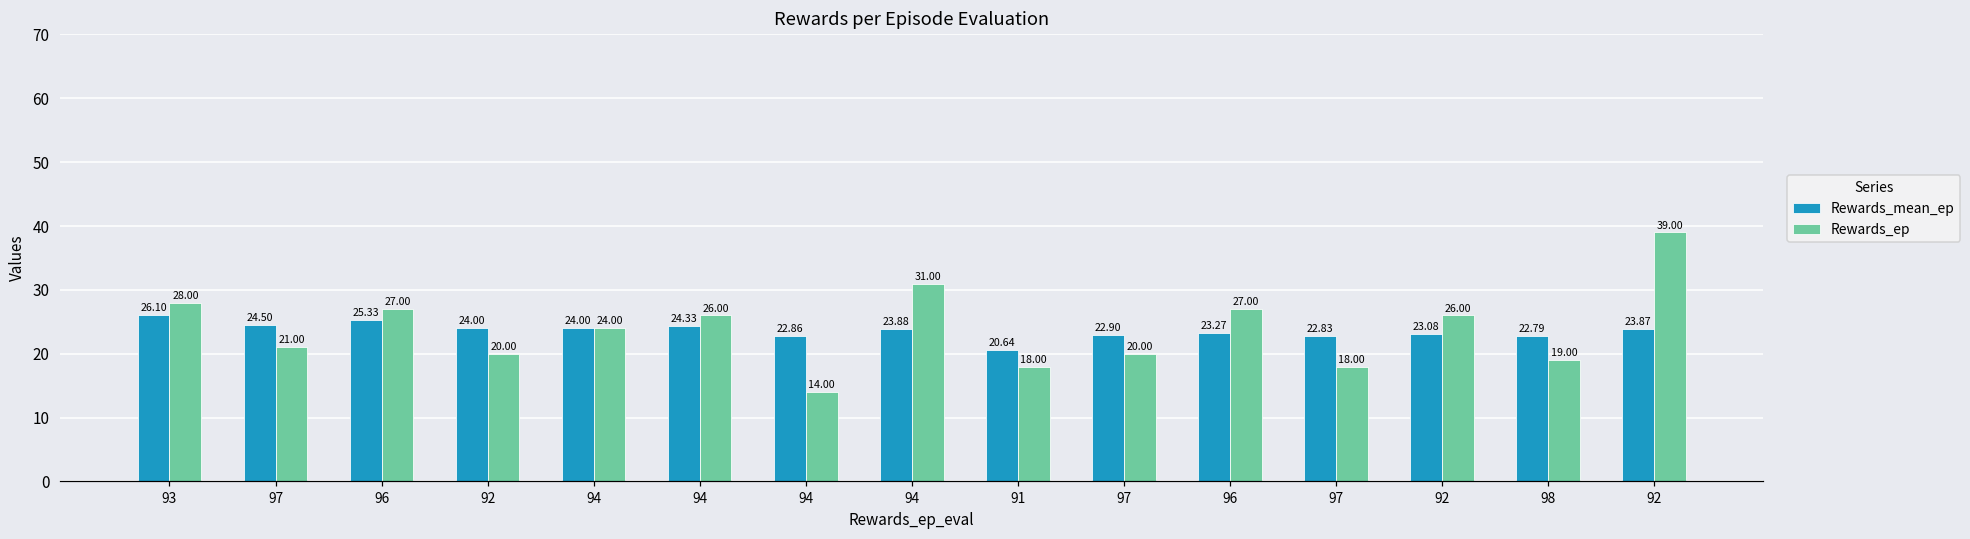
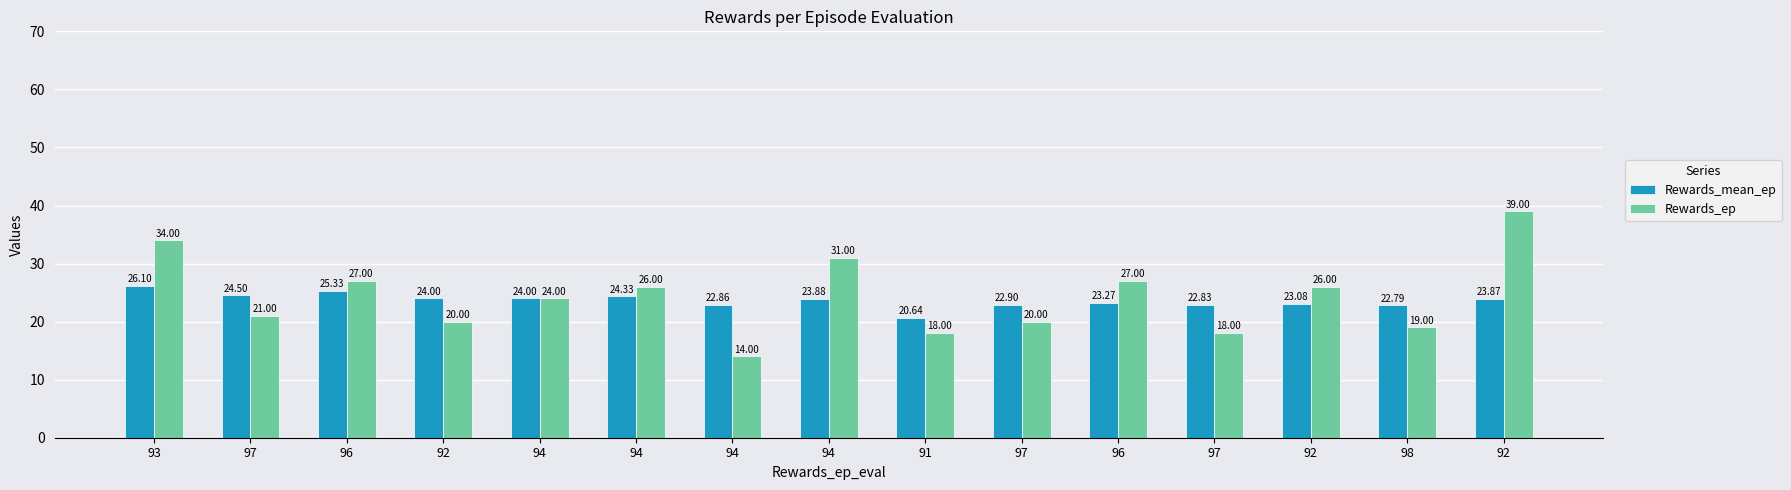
  {
    "Rewards_mean_ep": {
      "93": 26.10,
      "91": 20.64,
      "98": 22.79
    },
    "Rewards_ep": {
-     "93": 28.00,
+     "93": 34.00,
      "91": 18.00,
      "98": 19.00
    }
  }
